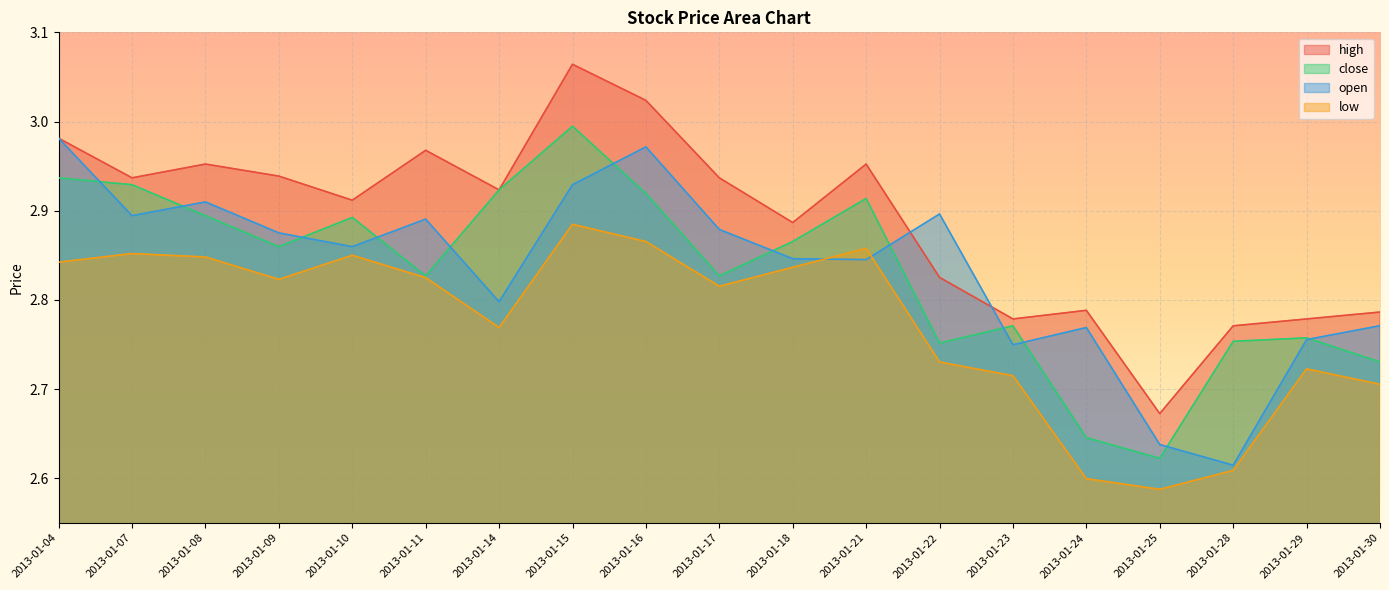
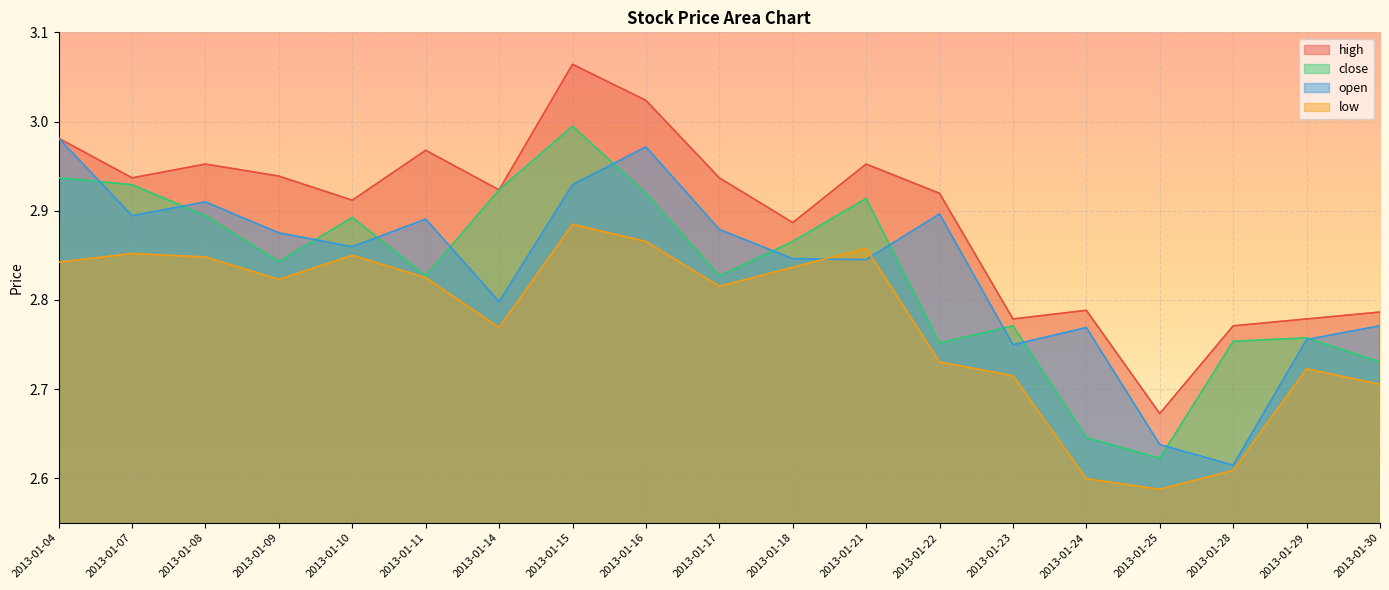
  {
    "high": {
      "2013-01-07": 2.94,
      "2013-01-08": 2.95,
      "2013-01-09": 2.94,
      "2013-01-10": 2.91,
      "2013-01-11": 2.97,
      "2013-01-15": 3.06,
      "2013-01-16": 3.02,
      "2013-01-17": 2.94,
      "2013-01-18": 2.89,
      "2013-01-21": 2.95,
-     "2013-01-22": 2.83,
+     "2013-01-22": 2.92,
      "2013-01-23": 2.78,
      "2013-01-24": 2.79,
      "2013-01-25": 2.67,
      "2013-01-28": 2.77,
      "2013-01-29": 2.78,
      "2013-01-30": 2.79
    },
    "close": {
      "2013-01-04": 2.94,
      "2013-01-07": 2.93,
      "2013-01-08": 2.89,
-     "2013-01-09": 2.86,
+     "2013-01-09": 2.84,
      "2013-01-10": 2.89,
      "2013-01-15": 2.99,
      "2013-01-16": 2.92,
      "2013-01-17": 2.83,
      "2013-01-18": 2.87,
      "2013-01-21": 2.91,
      "2013-01-22": 2.75,
      "2013-01-23": 2.77,
      "2013-01-24": 2.65,
      "2013-01-25": 2.62,
      "2013-01-28": 2.75,
      "2013-01-30": 2.73
    },
    "open": {
      "2013-01-07": 2.89,
      "2013-01-08": 2.91,
      "2013-01-09": 2.88,
      "2013-01-10": 2.86,
      "2013-01-11": 2.89,
      "2013-01-14": 2.80,
      "2013-01-15": 2.93,
      "2013-01-16": 2.97,
      "2013-01-17": 2.88,
      "2013-01-18": 2.85,
      "2013-01-21": 2.85,
      "2013-01-22": 2.90,
      "2013-01-23": 2.75,
      "2013-01-24": 2.77,
      "2013-01-25": 2.64,
      "2013-01-28": 2.61,
      "2013-01-30": 2.77
    },
    "low": {
      "2013-01-04": 2.84,
      "2013-01-07": 2.85,
      "2013-01-08": 2.85,
      "2013-01-09": 2.82,
      "2013-01-10": 2.85,
      "2013-01-14": 2.77,
      "2013-01-15": 2.88,
      "2013-01-16": 2.87,
      "2013-01-17": 2.82,
      "2013-01-18": 2.84,
      "2013-01-21": 2.86,
      "2013-01-22": 2.73,
      "2013-01-23": 2.71,
      "2013-01-24": 2.60,
      "2013-01-25": 2.59,
      "2013-01-28": 2.61,
      "2013-01-29": 2.72,
      "2013-01-30": 2.71
    }
  }
